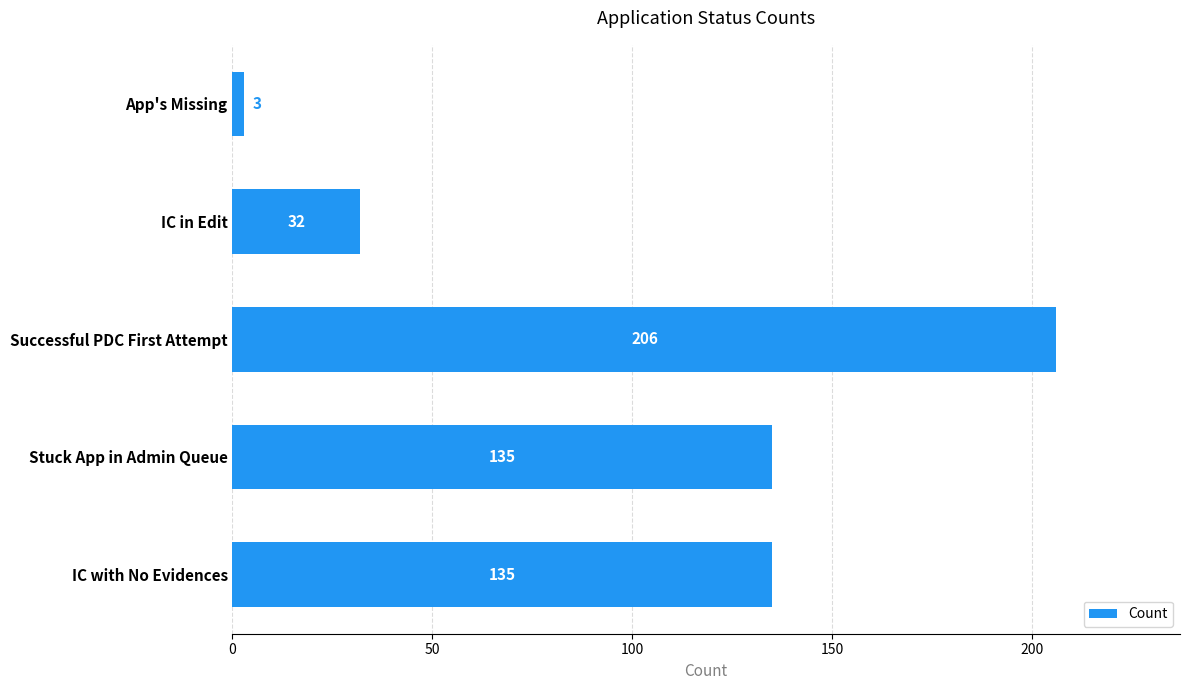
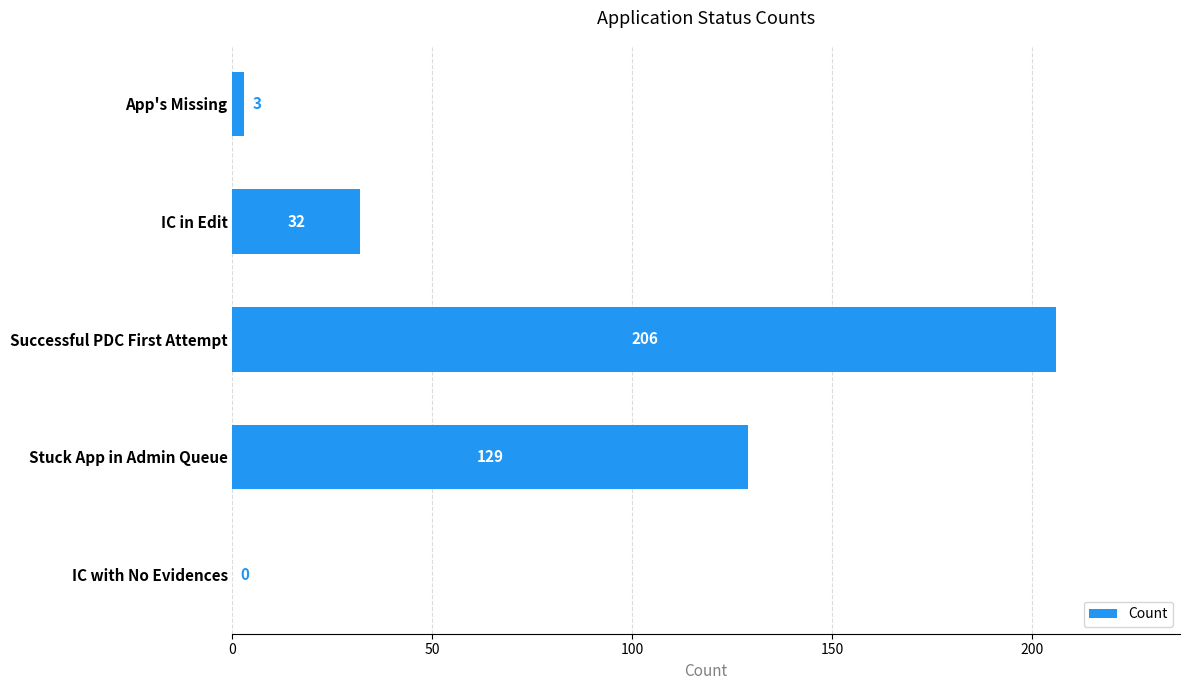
  {
    "App's Missing": 3,
    "IC in Edit": 32,
    "Successful PDC First Attempt": 206,
-   "Stuck App in Admin Queue": 135,
-   "IC with No Evidences": 135
+   "Stuck App in Admin Queue": 129,
+   "IC with No Evidences": 0
  }
